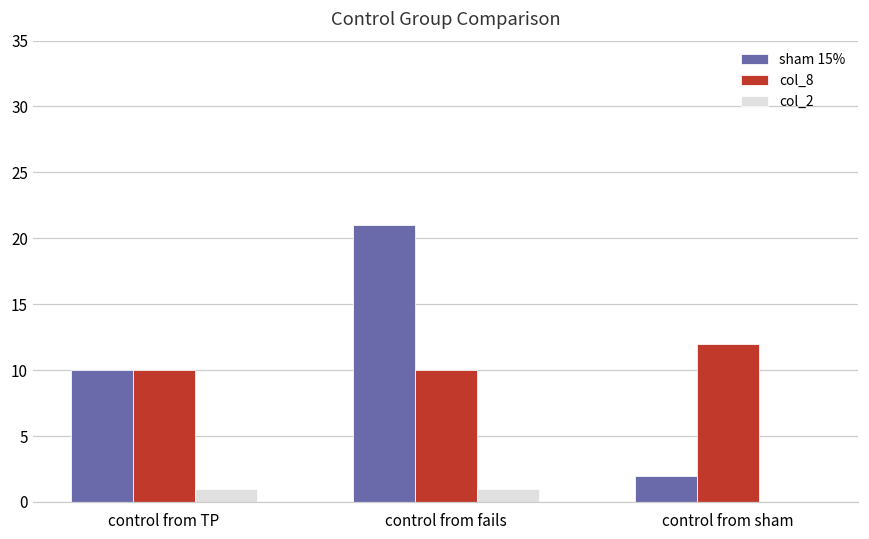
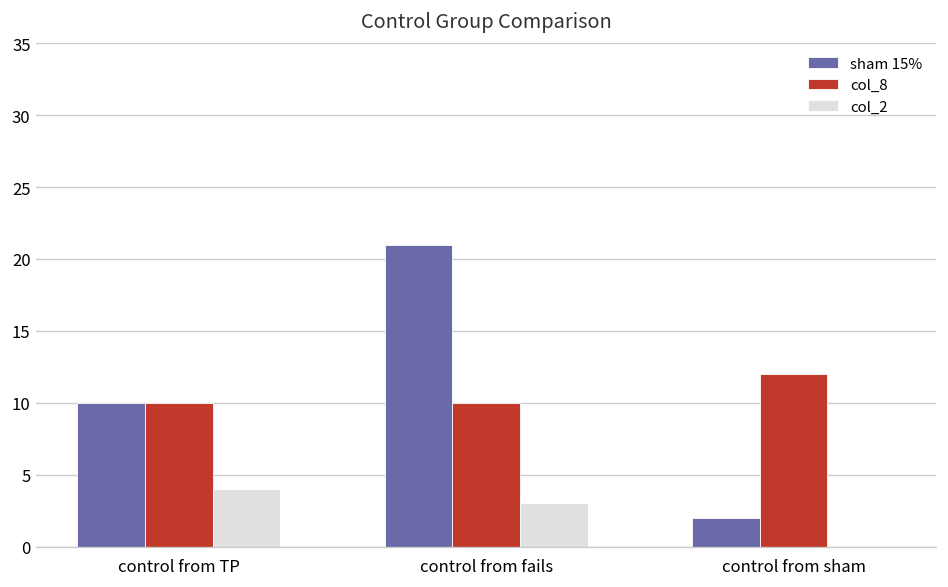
  {
    "sham 15%": {
      "control from TP": 10,
      "control from fails": 21,
      "control from sham": 2
    },
    "col_8": {
      "control from TP": 10,
      "control from fails": 10,
      "control from sham": 12
    },
    "col_2": {
-     "control from TP": 1,
-     "control from fails": 1,
+     "control from TP": 4,
+     "control from fails": 3,
      "control from sham": 0
    }
  }
